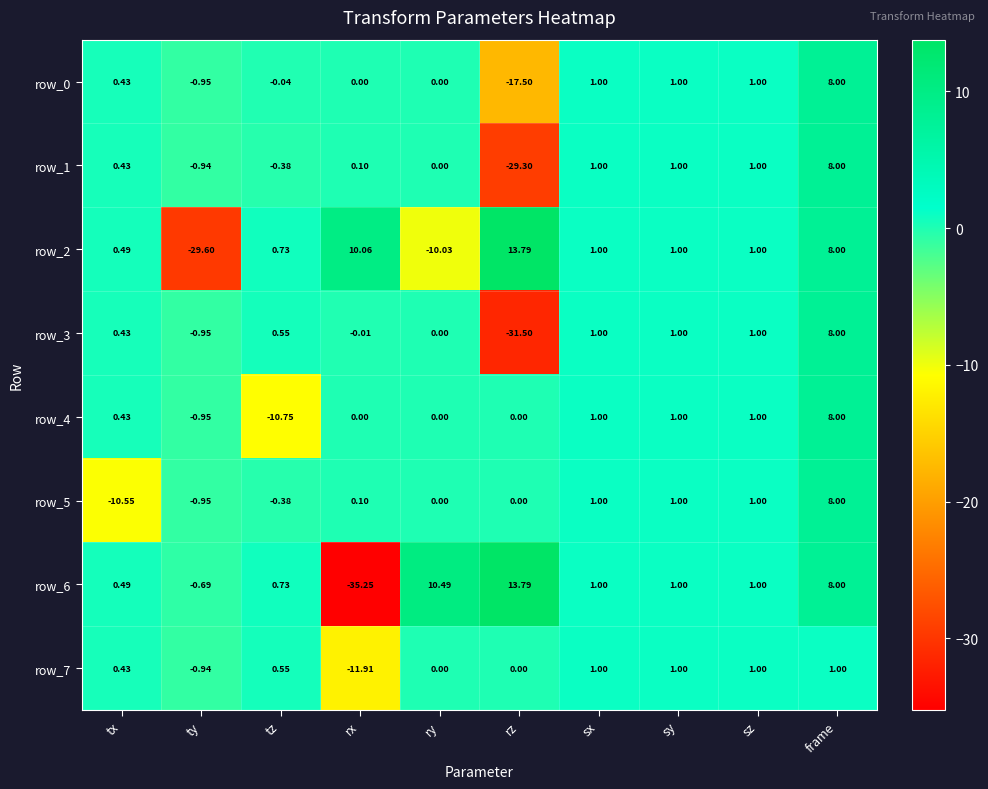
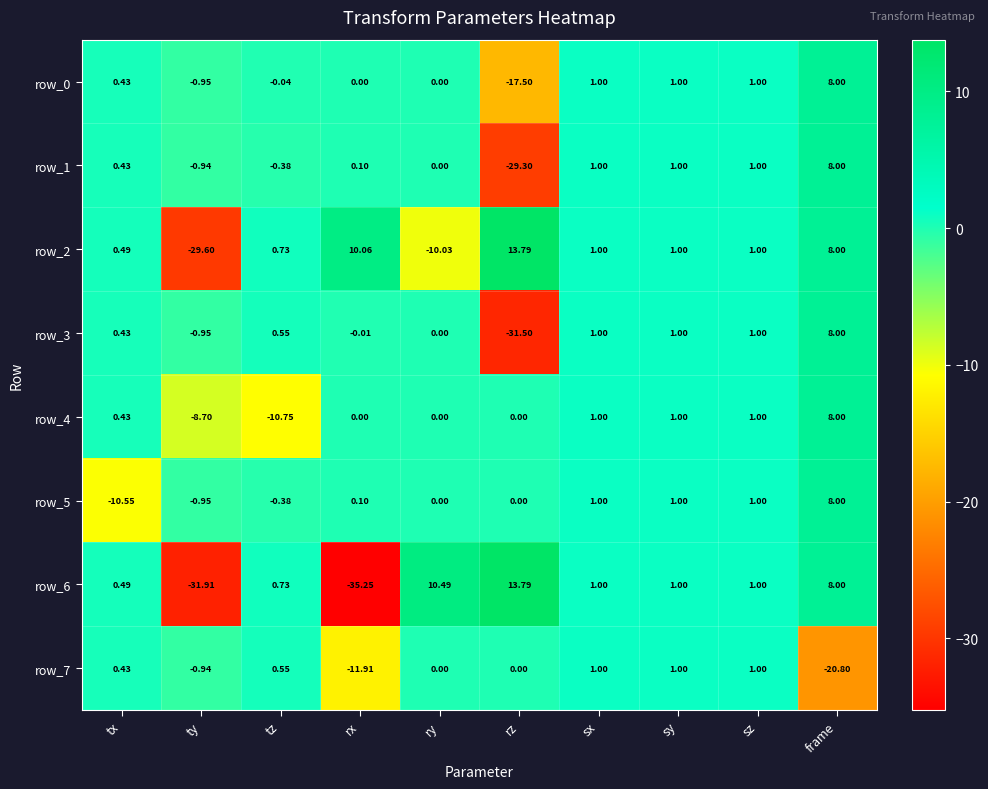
  {
    "row_0": {
      "tx": 0.43,
      "ty": -0.95,
      "tz": -0.04,
      "rx": 0.00,
      "ry": 0.00,
      "rz": -17.50,
      "sx": 1.00,
      "sy": 1.00,
      "sz": 1.00,
      "frame": 8.00
    },
    "row_1": {
      "tx": 0.43,
      "ty": -0.94,
      "tz": -0.38,
      "rx": 0.10,
      "ry": 0.00,
      "rz": -29.30,
      "sx": 1.00,
      "sy": 1.00,
      "sz": 1.00,
      "frame": 8.00
    },
    "row_2": {
      "tx": 0.49,
      "ty": -29.60,
      "tz": 0.73,
      "rx": 10.06,
      "ry": -10.03,
      "rz": 13.79,
      "sx": 1.00,
      "sy": 1.00,
      "sz": 1.00,
      "frame": 8.00
    },
    "row_3": {
      "tx": 0.43,
      "ty": -0.95,
      "tz": 0.55,
      "rx": -0.01,
      "ry": 0.00,
      "rz": -31.50,
      "sx": 1.00,
      "sy": 1.00,
      "sz": 1.00,
      "frame": 8.00
    },
    "row_4": {
      "tx": 0.43,
-     "ty": -0.95,
+     "ty": -8.70,
      "tz": -10.75,
      "rx": 0.00,
      "ry": 0.00,
      "rz": 0.00,
      "sx": 1.00,
      "sy": 1.00,
      "sz": 1.00,
      "frame": 8.00
    },
    "row_5": {
      "tx": -10.55,
      "ty": -0.95,
      "tz": -0.38,
      "rx": 0.10,
      "ry": 0.00,
      "rz": 0.00,
      "sx": 1.00,
      "sy": 1.00,
      "sz": 1.00,
      "frame": 8.00
    },
    "row_6": {
      "tx": 0.49,
-     "ty": -0.69,
+     "ty": -31.91,
      "tz": 0.73,
      "rx": -35.25,
      "ry": 10.49,
      "rz": 13.79,
      "sx": 1.00,
      "sy": 1.00,
      "sz": 1.00,
      "frame": 8.00
    },
    "row_7": {
      "tx": 0.43,
      "ty": -0.94,
      "tz": 0.55,
      "rx": -11.91,
      "ry": 0.00,
      "rz": 0.00,
      "sx": 1.00,
      "sy": 1.00,
      "sz": 1.00,
-     "frame": 1.00
+     "frame": -20.80
    }
  }
